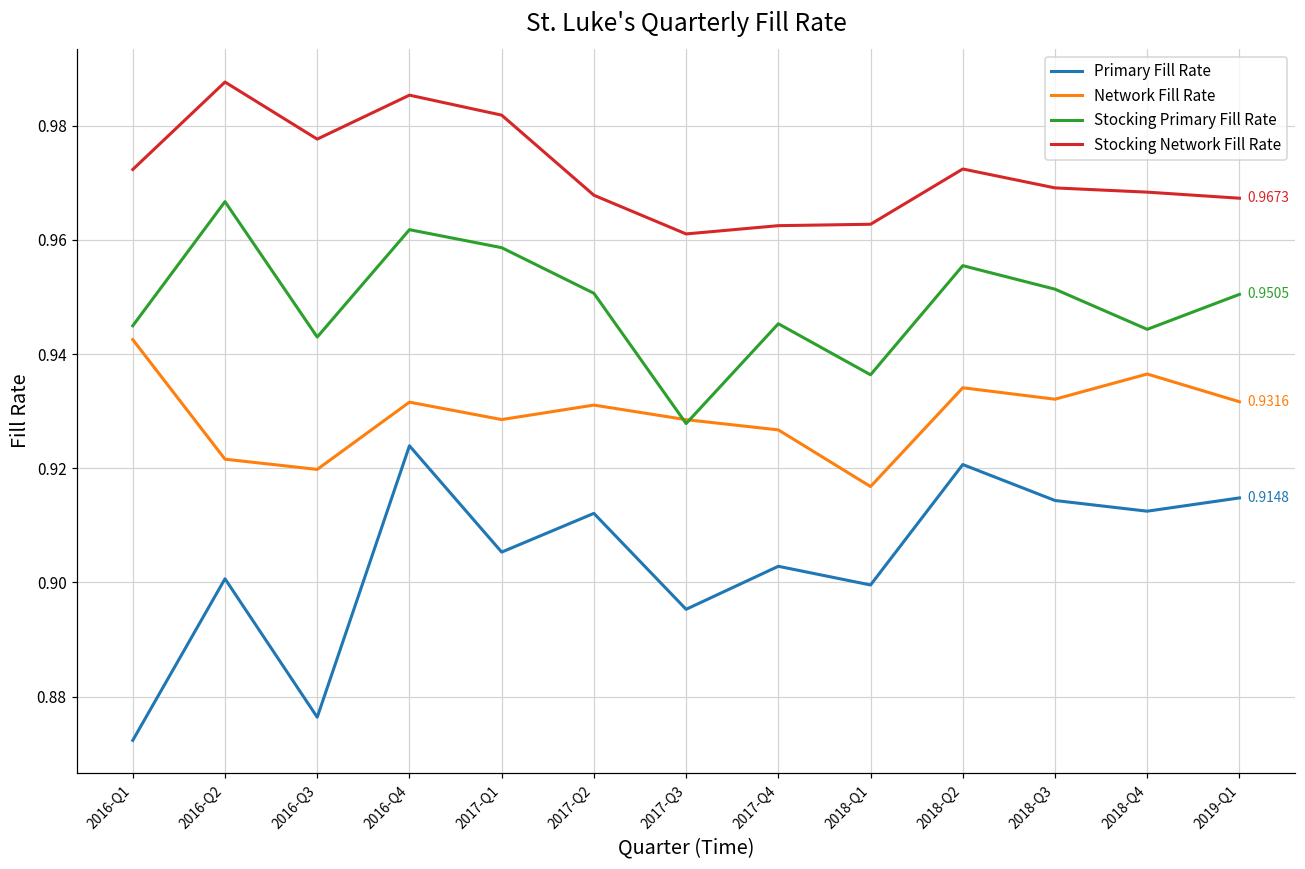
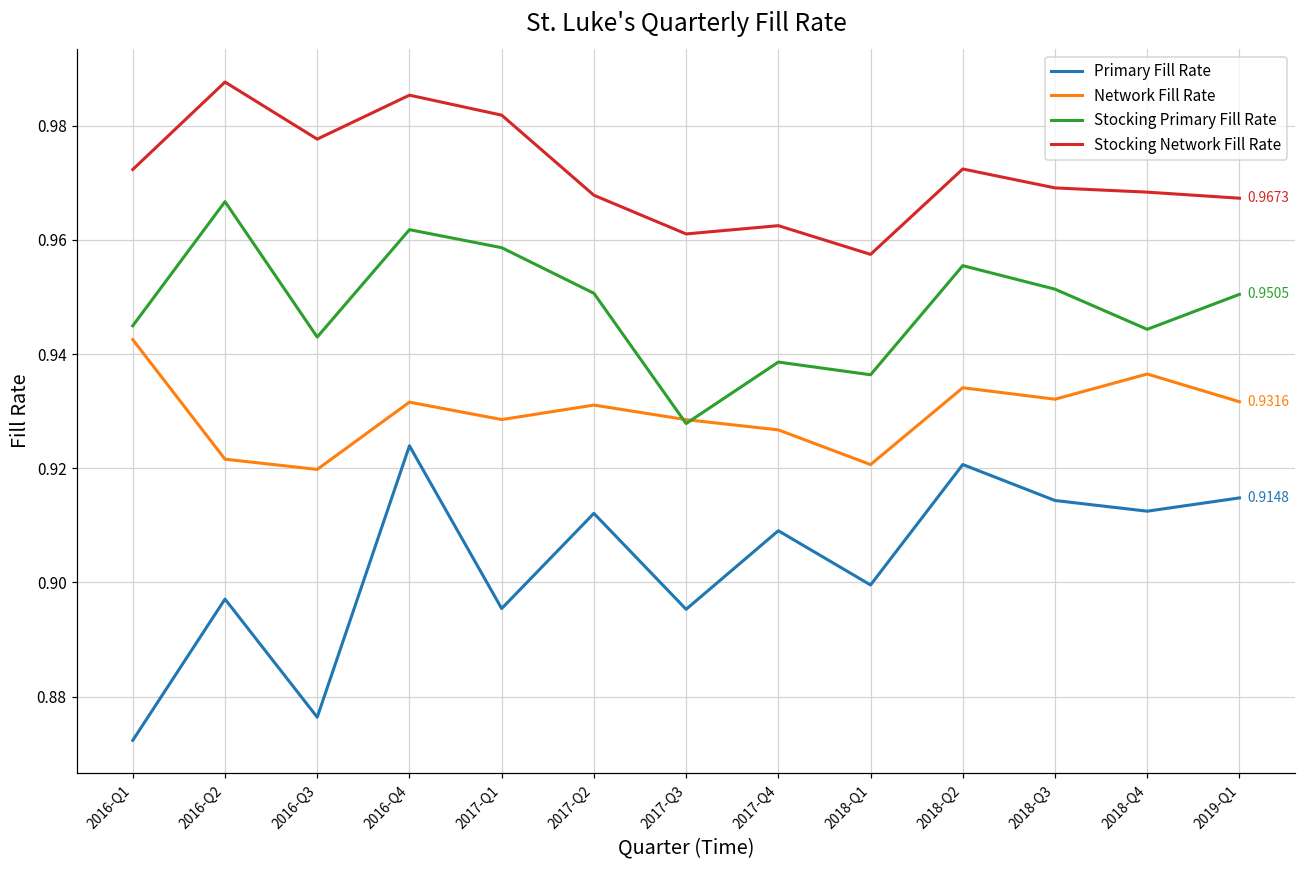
  {
    "Primary Fill Rate": {
      "2016-Q1": 0.872,
-     "2016-Q2": 0.901,
+     "2016-Q2": 0.897,
      "2016-Q3": 0.876,
      "2016-Q4": 0.924,
-     "2017-Q1": 0.905,
+     "2017-Q1": 0.895,
      "2017-Q2": 0.912,
      "2017-Q3": 0.895,
-     "2017-Q4": 0.903,
+     "2017-Q4": 0.909,
      "2018-Q1": 0.900,
      "2018-Q2": 0.921,
      "2018-Q3": 0.914,
      "2018-Q4": 0.912
    },
    "Network Fill Rate": {
      "2016-Q1": 0.943,
      "2016-Q2": 0.922,
      "2016-Q3": 0.920,
      "2016-Q4": 0.932,
      "2017-Q1": 0.929,
      "2017-Q2": 0.931,
      "2017-Q3": 0.929,
      "2017-Q4": 0.927,
-     "2018-Q1": 0.917,
+     "2018-Q1": 0.921,
      "2018-Q2": 0.934,
      "2018-Q3": 0.932,
      "2018-Q4": 0.937
    },
    "Stocking Primary Fill Rate": {
      "2016-Q1": 0.945,
      "2016-Q2": 0.967,
      "2016-Q3": 0.943,
      "2016-Q4": 0.962,
      "2017-Q1": 0.959,
      "2017-Q2": 0.951,
      "2017-Q3": 0.928,
-     "2017-Q4": 0.945,
+     "2017-Q4": 0.939,
      "2018-Q1": 0.936,
      "2018-Q2": 0.955,
      "2018-Q3": 0.951,
      "2018-Q4": 0.944
    },
    "Stocking Network Fill Rate": {
      "2016-Q1": 0.972,
      "2016-Q2": 0.988,
      "2016-Q3": 0.978,
      "2016-Q4": 0.985,
      "2017-Q1": 0.982,
      "2017-Q2": 0.968,
      "2017-Q3": 0.961,
      "2017-Q4": 0.962,
-     "2018-Q1": 0.963,
+     "2018-Q1": 0.957,
      "2018-Q2": 0.972,
      "2018-Q3": 0.969,
      "2018-Q4": 0.968
    }
  }
